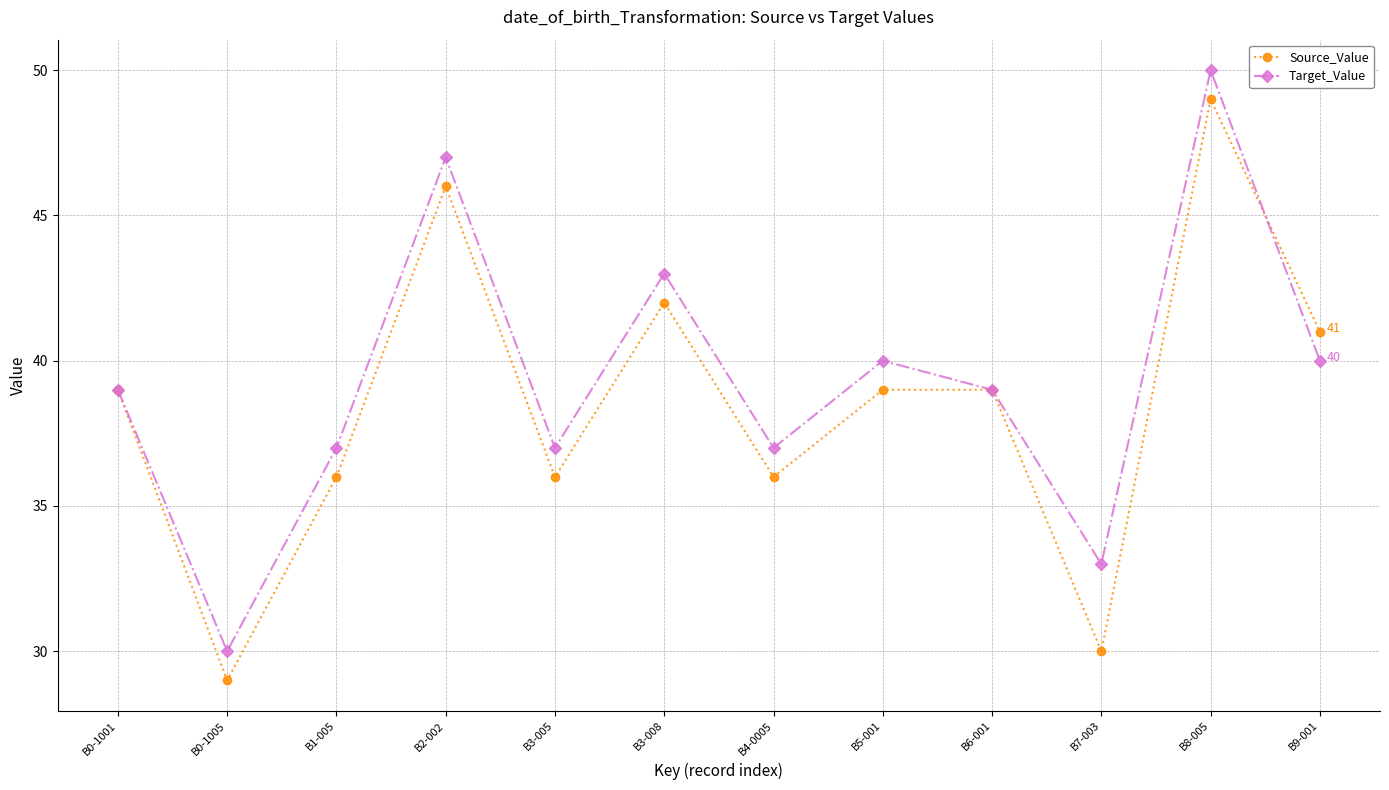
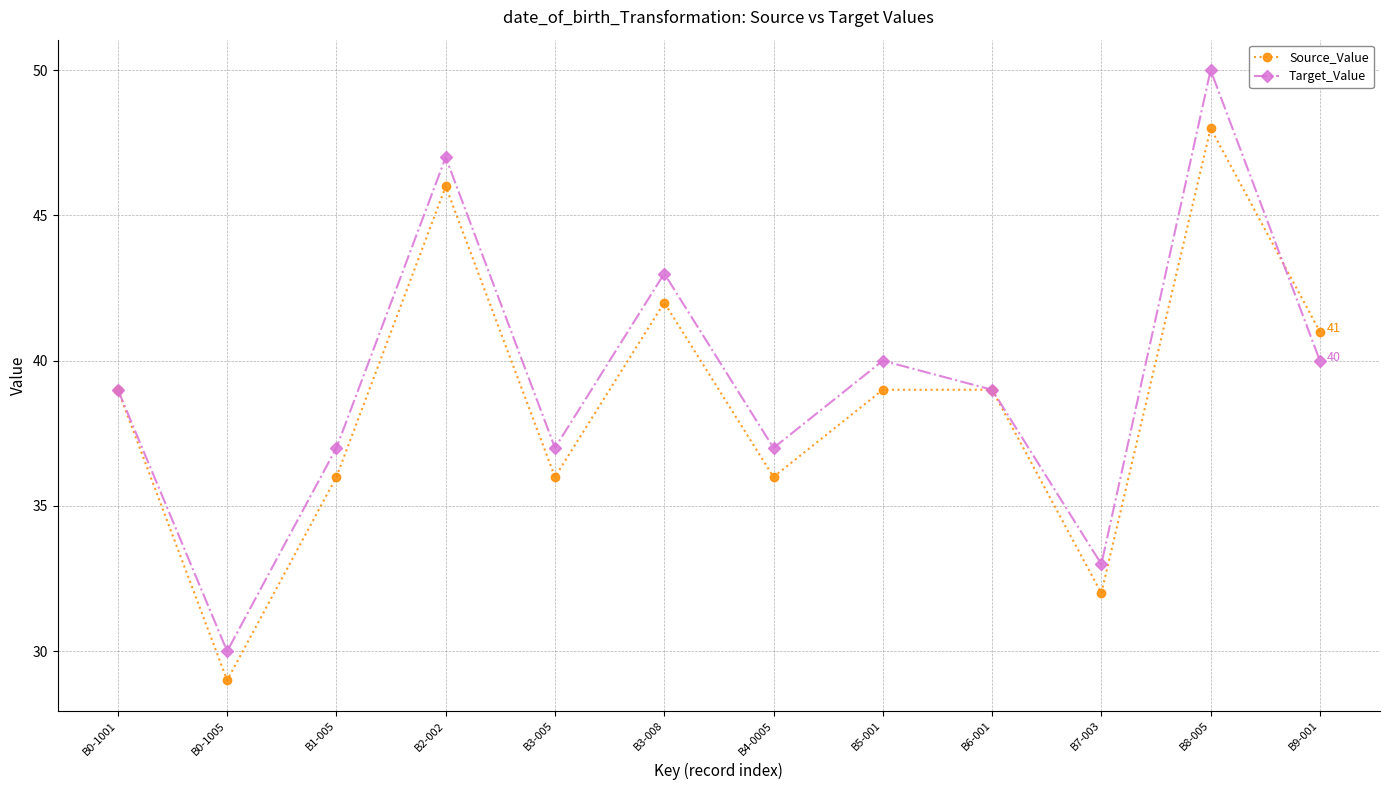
  {
    "Source_Value": {
      "B0-1005": 29,
      "B1-005": 36,
      "B2-002": 46,
      "B3-005": 36,
      "B3-008": 42,
      "B4-0005": 36,
      "B5-001": 39,
-     "B7-003": 30,
-     "B8-005": 49
+     "B7-003": 32,
+     "B8-005": 48
    },
    "Target_Value": {
      "B9-001": 40
    }
  }
